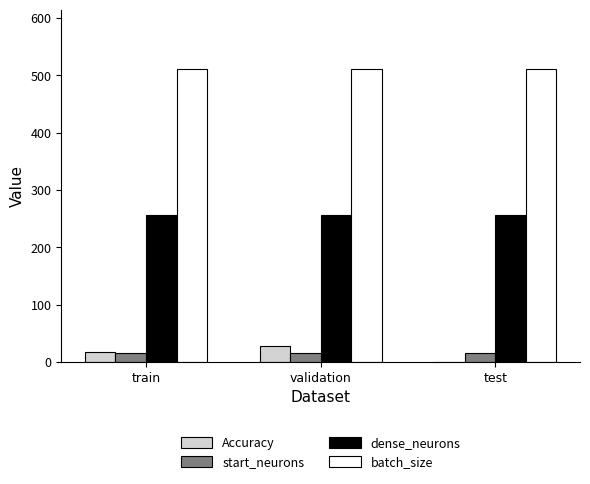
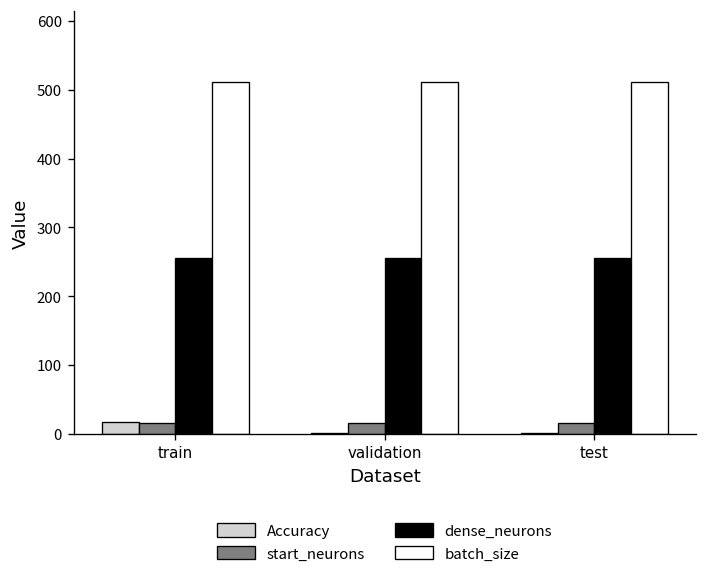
  {
    "Accuracy": {
      "train": 20,
-     "validation": 30
+     "validation": 0
    },
    "start_neurons": {
      "train": 20,
      "validation": 20,
      "test": 20
    },
    "dense_neurons": {
      "train": 260,
      "validation": 260,
      "test": 260
    },
    "batch_size": {
      "train": 510,
      "validation": 510,
      "test": 510
    }
  }
